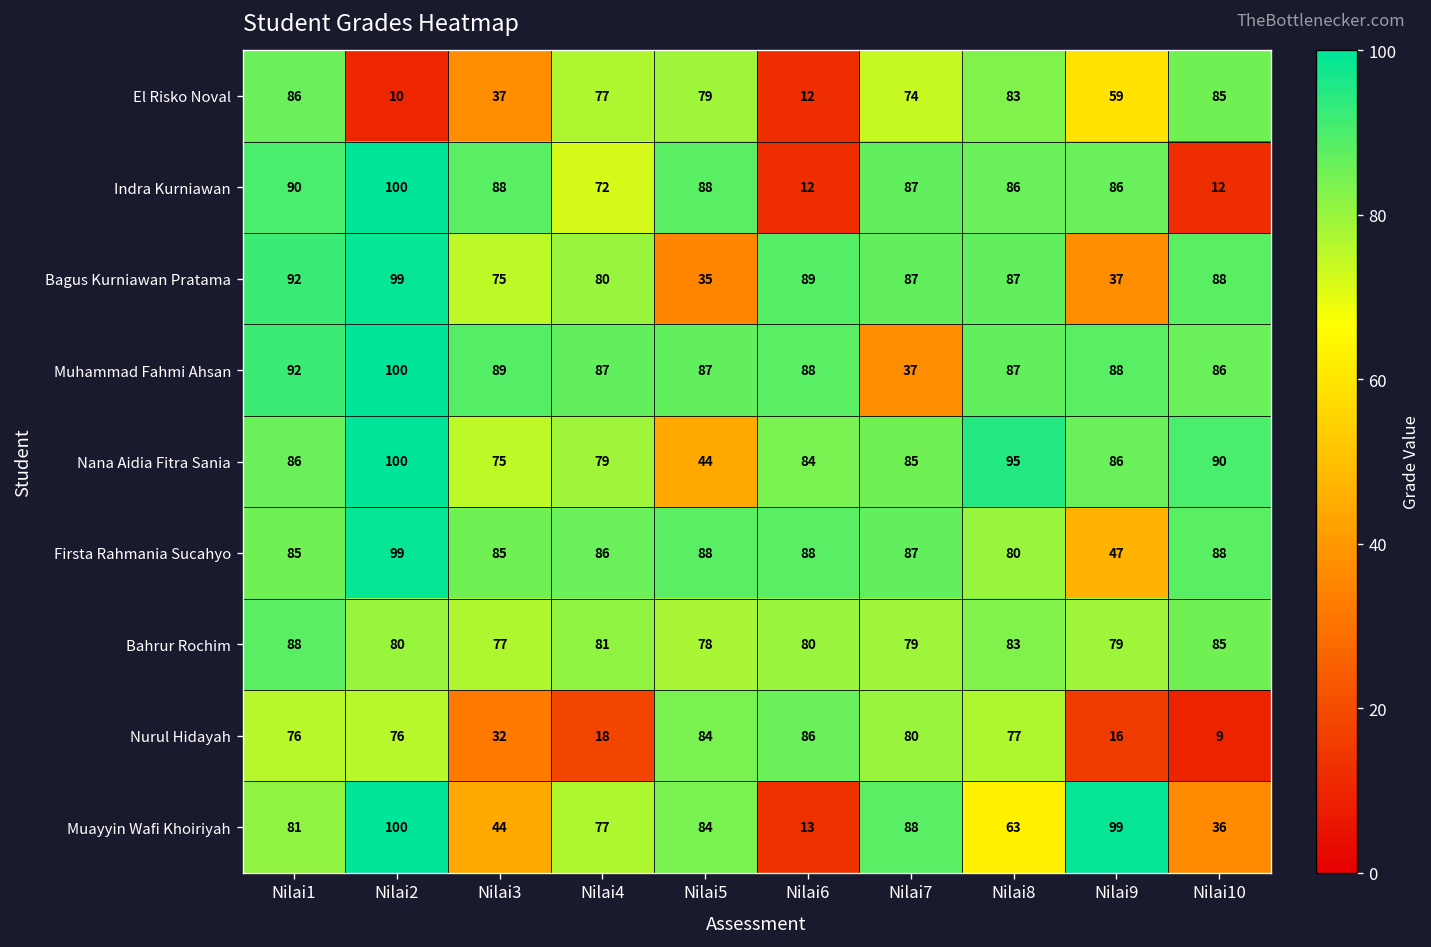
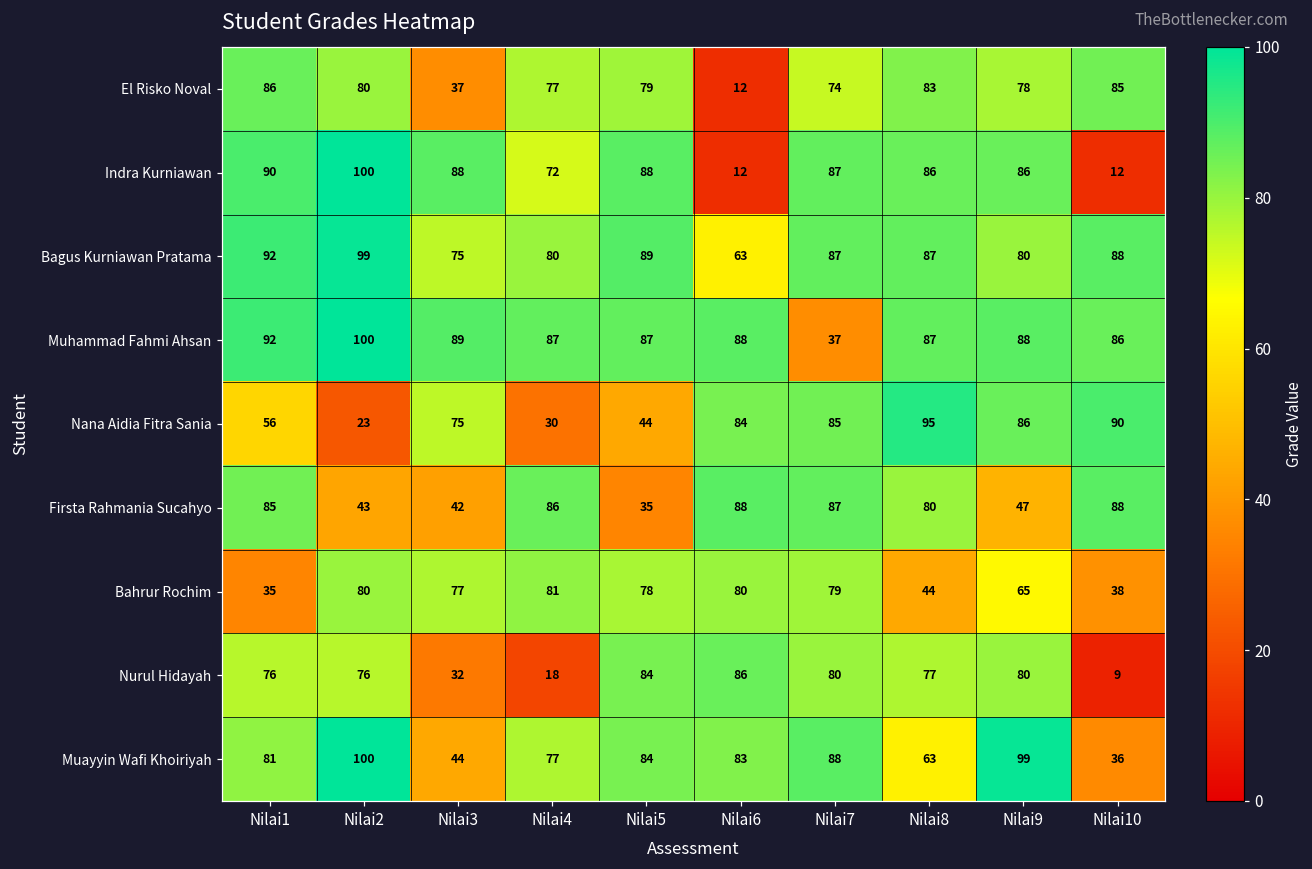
  {
    "El Risko Noval": {
      "Nilai1": 86,
-     "Nilai2": 10,
+     "Nilai2": 80,
      "Nilai3": 37,
      "Nilai4": 77,
      "Nilai5": 79,
      "Nilai6": 12,
      "Nilai7": 74,
      "Nilai8": 83,
-     "Nilai9": 59,
+     "Nilai9": 78,
      "Nilai10": 85
    },
    "Indra Kurniawan": {
      "Nilai1": 90,
      "Nilai2": 100,
      "Nilai3": 88,
      "Nilai4": 72,
      "Nilai5": 88,
      "Nilai6": 12,
      "Nilai7": 87,
      "Nilai8": 86,
      "Nilai9": 86,
      "Nilai10": 12
    },
    "Bagus Kurniawan Pratama": {
      "Nilai1": 92,
      "Nilai2": 99,
      "Nilai3": 75,
      "Nilai4": 80,
-     "Nilai5": 35,
-     "Nilai6": 89,
+     "Nilai5": 89,
+     "Nilai6": 63,
      "Nilai7": 87,
      "Nilai8": 87,
-     "Nilai9": 37,
+     "Nilai9": 80,
      "Nilai10": 88
    },
    "Muhammad Fahmi Ahsan": {
      "Nilai1": 92,
      "Nilai2": 100,
      "Nilai3": 89,
      "Nilai4": 87,
      "Nilai5": 87,
      "Nilai6": 88,
      "Nilai7": 37,
      "Nilai8": 87,
      "Nilai9": 88,
      "Nilai10": 86
    },
    "Nana Aidia Fitra Sania": {
-     "Nilai1": 86,
-     "Nilai2": 100,
+     "Nilai1": 56,
+     "Nilai2": 23,
      "Nilai3": 75,
-     "Nilai4": 79,
+     "Nilai4": 30,
      "Nilai5": 44,
      "Nilai6": 84,
      "Nilai7": 85,
      "Nilai8": 95,
      "Nilai9": 86,
      "Nilai10": 90
    },
    "Firsta Rahmania Sucahyo": {
      "Nilai1": 85,
-     "Nilai2": 99,
-     "Nilai3": 85,
+     "Nilai2": 43,
+     "Nilai3": 42,
      "Nilai4": 86,
-     "Nilai5": 88,
+     "Nilai5": 35,
      "Nilai6": 88,
      "Nilai7": 87,
      "Nilai8": 80,
      "Nilai9": 47,
      "Nilai10": 88
    },
    "Bahrur Rochim": {
-     "Nilai1": 88,
+     "Nilai1": 35,
      "Nilai2": 80,
      "Nilai3": 77,
      "Nilai4": 81,
      "Nilai5": 78,
      "Nilai6": 80,
      "Nilai7": 79,
-     "Nilai8": 83,
-     "Nilai9": 79,
-     "Nilai10": 85
+     "Nilai8": 44,
+     "Nilai9": 65,
+     "Nilai10": 38
    },
    "Nurul Hidayah": {
      "Nilai1": 76,
      "Nilai2": 76,
      "Nilai3": 32,
      "Nilai4": 18,
      "Nilai5": 84,
      "Nilai6": 86,
      "Nilai7": 80,
      "Nilai8": 77,
-     "Nilai9": 16,
+     "Nilai9": 80,
      "Nilai10": 9
    },
    "Muayyin Wafi Khoiriyah": {
      "Nilai1": 81,
      "Nilai2": 100,
      "Nilai3": 44,
      "Nilai4": 77,
      "Nilai5": 84,
-     "Nilai6": 13,
+     "Nilai6": 83,
      "Nilai7": 88,
      "Nilai8": 63,
      "Nilai9": 99,
      "Nilai10": 36
    }
  }
